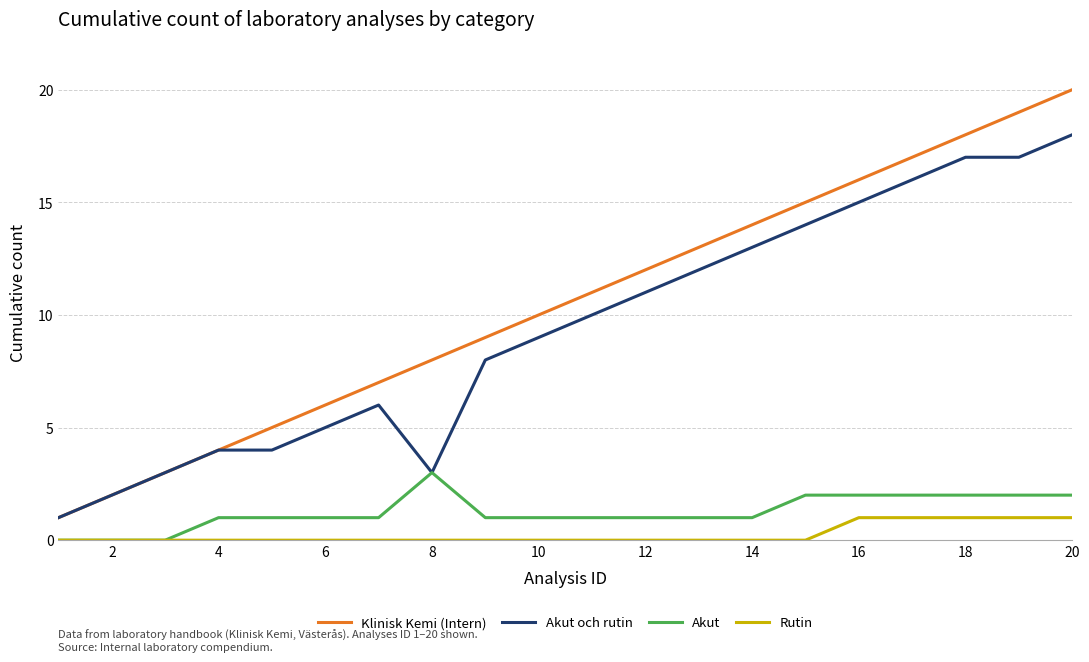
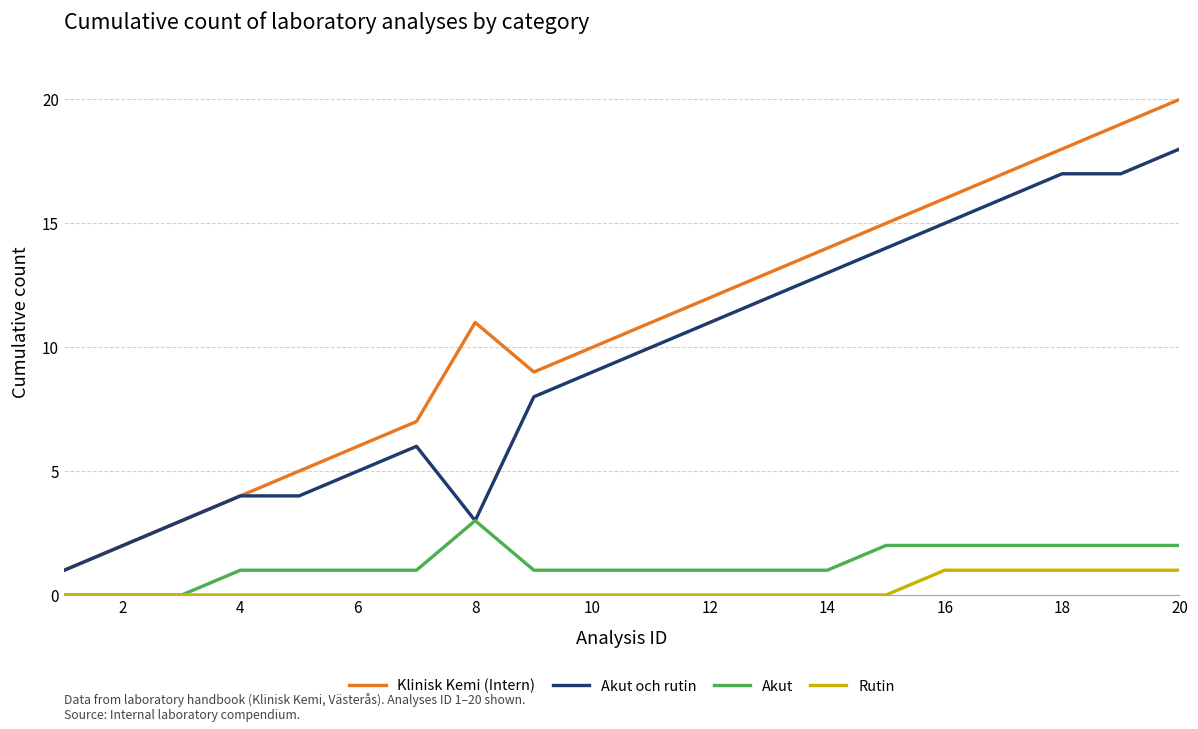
  {
    "Klinisk Kemi (Intern)": {
      "6": 6,
-     "8": 8,
+     "8": 11,
      "10": 10,
      "12": 12,
      "14": 14,
      "16": 16,
      "18": 18,
      "20": 20
    },
    "Akut och rutin": {
      "6": 5,
      "10": 9,
      "12": 11,
      "14": 13,
      "16": 15,
      "18": 17,
      "20": 18
    },
    "Akut": {
      "4": 1,
      "6": 1,
      "10": 1,
      "12": 1,
      "14": 1,
      "16": 2,
      "18": 2,
      "20": 2
    },
    "Rutin": {
      "4": 0,
      "6": 0,
      "8": 0,
      "10": 0,
      "12": 0,
      "14": 0,
      "16": 1,
      "18": 1,
      "20": 1
    }
  }
